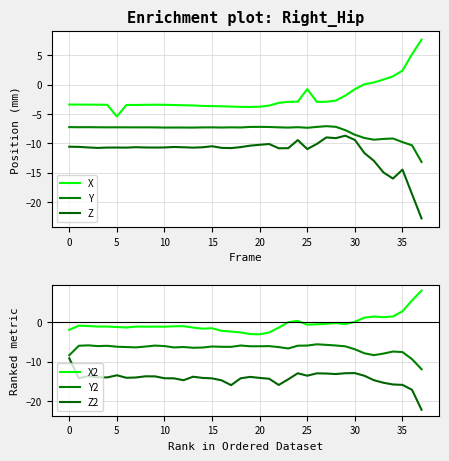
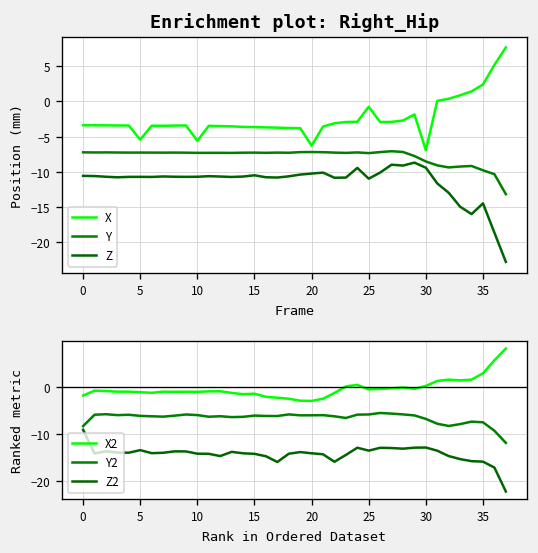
  {
    "Enrichment plot: Right_Hip": {
      "X": {
        "0": -3,
        "5": -5,
-       "10": -3,
+       "10": -6,
        "15": -4,
-       "20": -4,
+       "20": -6,
        "25": -1,
-       "30": -1,
+       "30": -7,
        "35": 2
      }
    }
  }
